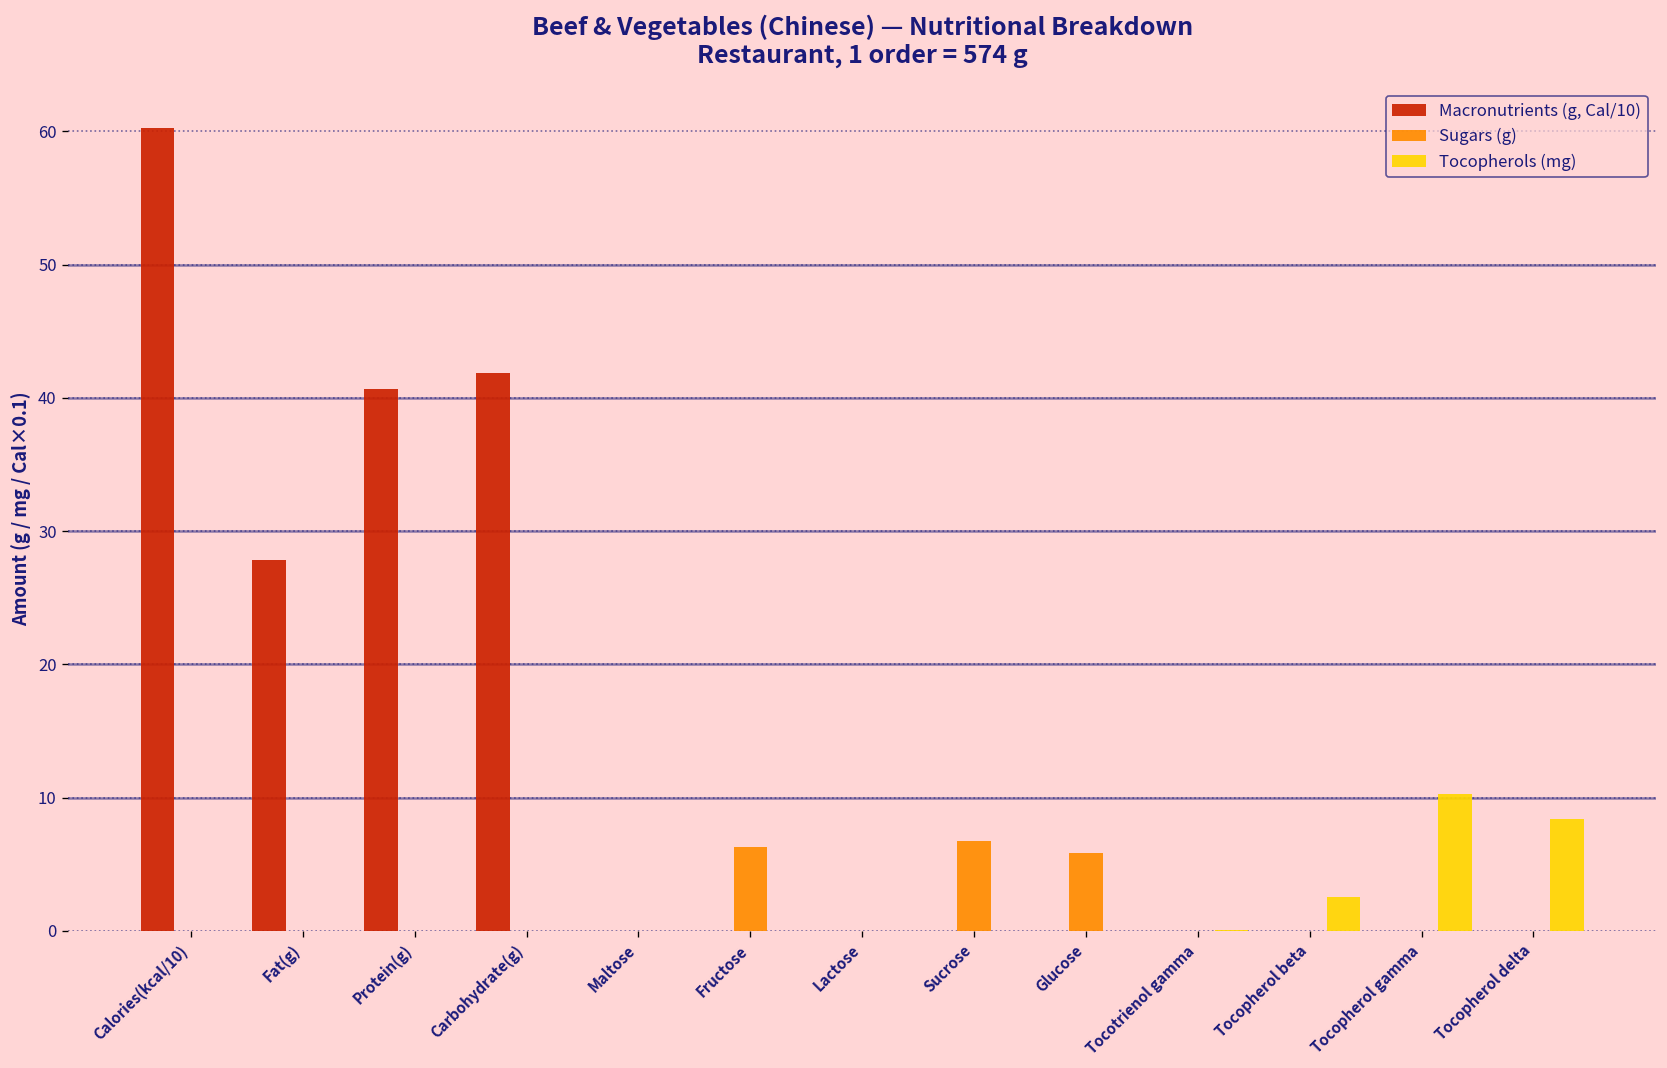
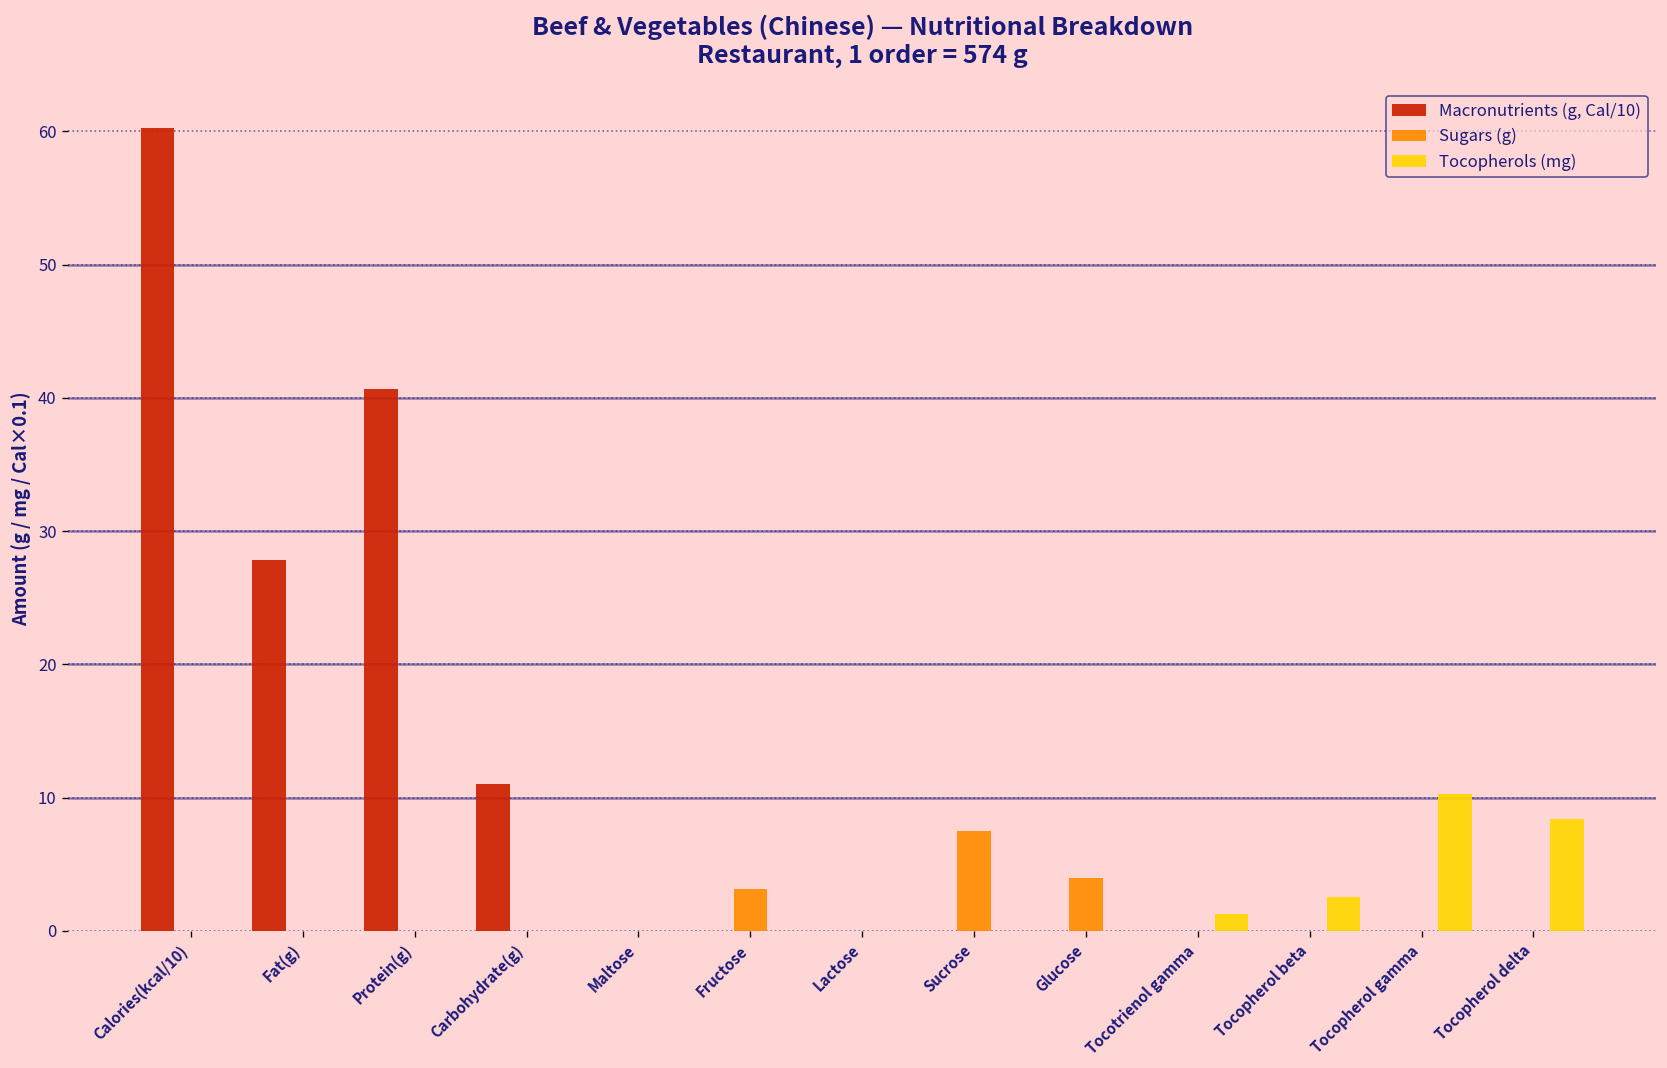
  {
    "Macronutrients (g, Cal/10)": {
      "Calories(kcal/10)": 60.3,
      "Fat(g)": 27.8,
      "Protein(g)": 40.6,
-     "Carbohydrate(g)": 41.8,
+     "Carbohydrate(g)": 11.1,
      "Maltose": 0.0,
      "Fructose": 0.0,
      "Lactose": 0.0,
      "Sucrose": 0.0,
      "Glucose": 0.0,
      "Tocotrienol gamma": 0.0,
      "Tocopherol beta": 0.0,
      "Tocopherol gamma": 0.0,
      "Tocopherol delta": 0.0
    },
    "Sugars (g)": {
      "Calories(kcal/10)": 0.0,
      "Fat(g)": 0.0,
      "Protein(g)": 0.0,
      "Carbohydrate(g)": 0.0,
      "Maltose": 0.0,
-     "Fructose": 6.3,
+     "Fructose": 3.2,
      "Lactose": 0.0,
-     "Sucrose": 6.7,
-     "Glucose": 5.8,
+     "Sucrose": 7.5,
+     "Glucose": 4.0,
      "Tocotrienol gamma": 0.0,
      "Tocopherol beta": 0.0,
      "Tocopherol gamma": 0.0,
      "Tocopherol delta": 0.0
    },
    "Tocopherols (mg)": {
      "Calories(kcal/10)": 0.0,
      "Fat(g)": 0.0,
      "Protein(g)": 0.0,
      "Carbohydrate(g)": 0.0,
      "Maltose": 0.0,
      "Fructose": 0.0,
      "Lactose": 0.0,
      "Sucrose": 0.0,
      "Glucose": 0.0,
-     "Tocotrienol gamma": 0.1,
+     "Tocotrienol gamma": 1.3,
      "Tocopherol beta": 2.5,
      "Tocopherol gamma": 10.3,
      "Tocopherol delta": 8.4
    }
  }
